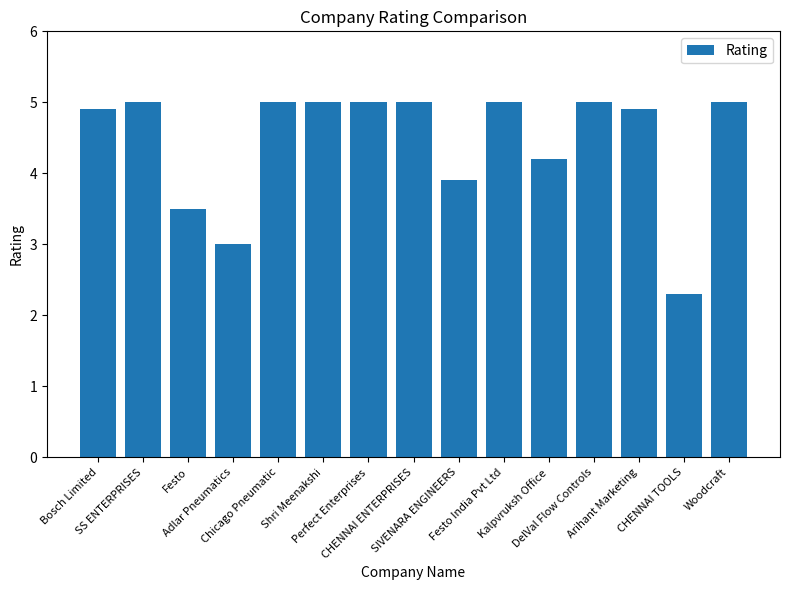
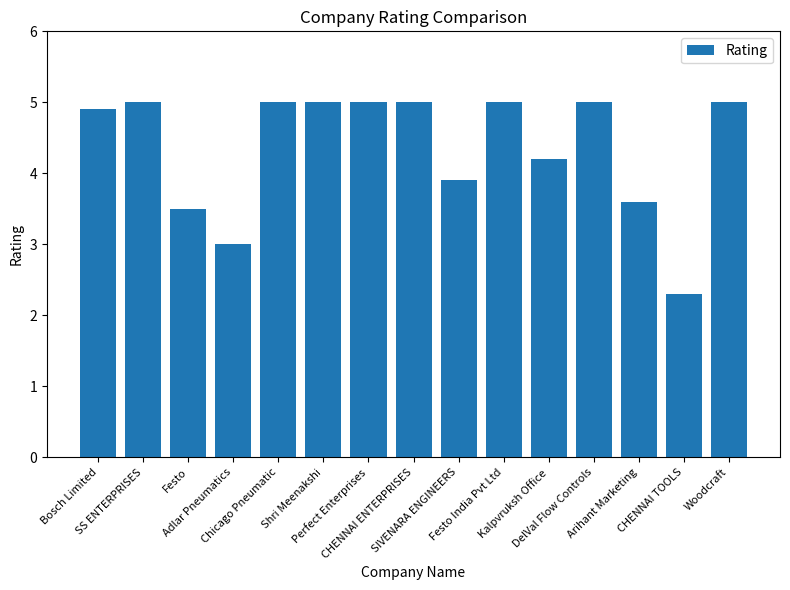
  {
    "Bosch Limited": 4.9,
    "SS ENTERPRISES": 5.0,
    "Festo": 3.5,
    "Adlar Pneumatics": 3.0,
    "Chicago Pneumatic": 5.0,
    "Shri Meenakshi": 5.0,
    "Perfect Enterprises": 5.0,
    "CHENNAI ENTERPRISES": 5.0,
    "SIVENARA ENGINEERS": 3.9,
    "Festo India Pvt Ltd": 5.0,
    "Kalpvruksh Office": 4.2,
    "DelVal Flow Controls": 5.0,
-   "Arihant Marketing": 4.9,
+   "Arihant Marketing": 3.6,
    "CHENNAI TOOLS": 2.3,
    "Woodcraft": 5.0
  }
